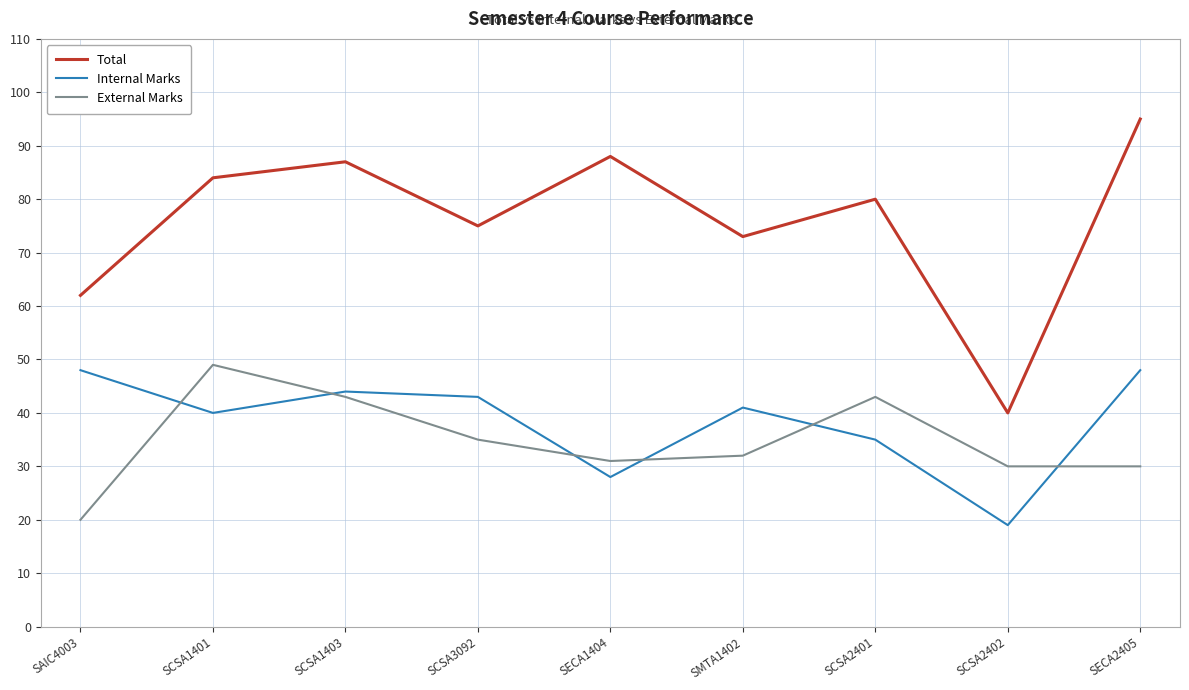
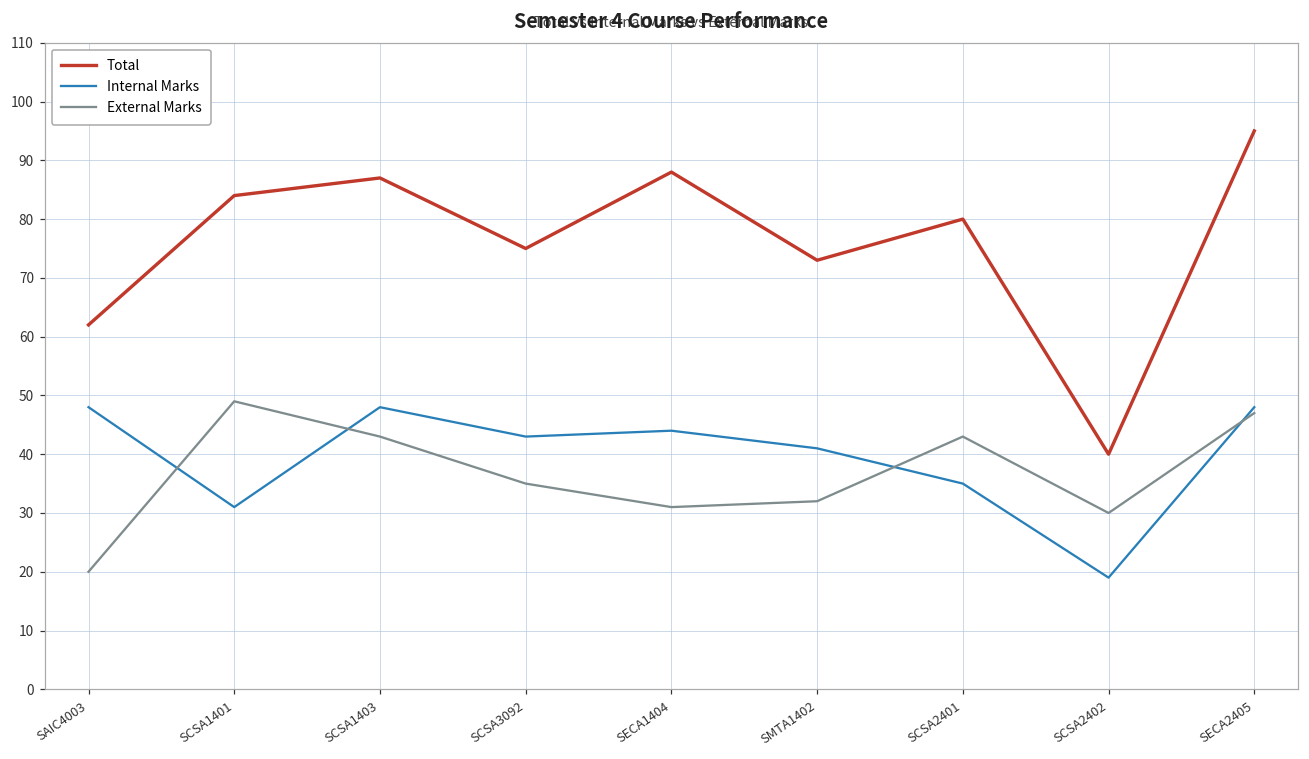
  {
    "Total": {
      "SAIC4003": 62,
      "SCSA1401": 84,
      "SCSA1403": 87,
      "SCSA3092": 75,
      "SECA1404": 88,
      "SMTA1402": 73,
      "SCSA2401": 80,
      "SCSA2402": 40,
      "SECA2405": 95
    },
    "Internal Marks": {
      "SAIC4003": 48,
-     "SCSA1401": 40,
-     "SCSA1403": 44,
+     "SCSA1401": 31,
+     "SCSA1403": 48,
      "SCSA3092": 43,
-     "SECA1404": 28,
+     "SECA1404": 44,
      "SMTA1402": 41,
      "SCSA2401": 35,
      "SCSA2402": 19,
      "SECA2405": 48
    },
    "External Marks": {
      "SAIC4003": 20,
      "SCSA1401": 49,
      "SCSA1403": 43,
      "SCSA3092": 35,
      "SECA1404": 31,
      "SMTA1402": 32,
      "SCSA2401": 43,
      "SCSA2402": 30,
-     "SECA2405": 30
+     "SECA2405": 47
    }
  }
